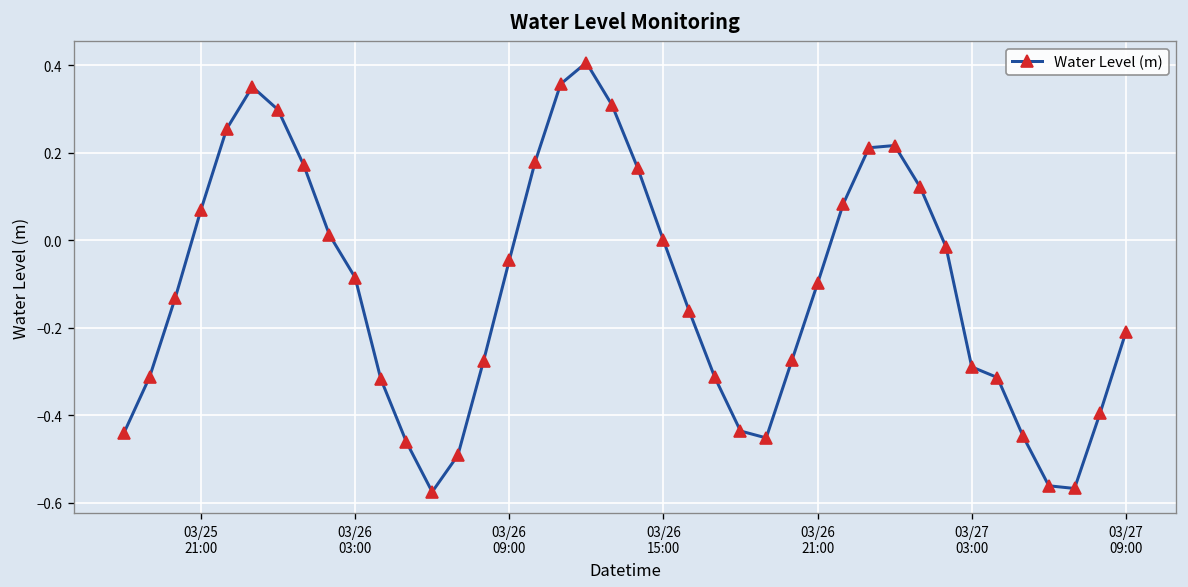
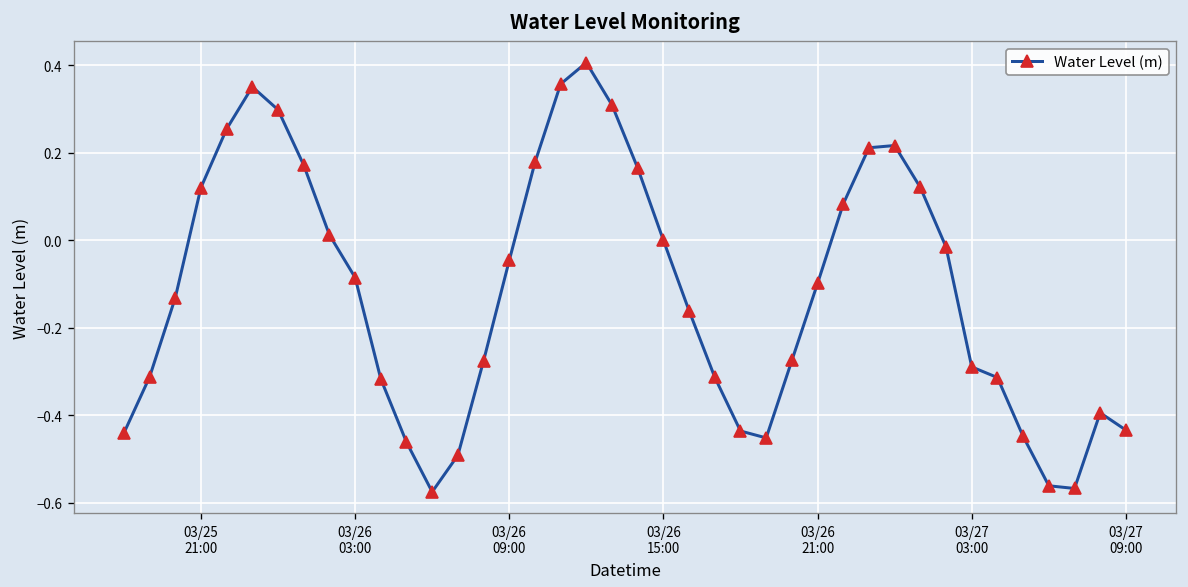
  {
-   "03/25 21:00": 0.07,
+   "03/25 21:00": 0.12,
    "03/26 03:00": -0.09,
    "03/26 09:00": -0.05,
    "03/26 15:00": 0.00,
    "03/26 21:00": -0.10,
    "03/27 03:00": -0.29,
-   "03/27 09:00": -0.21
+   "03/27 09:00": -0.43
  }
